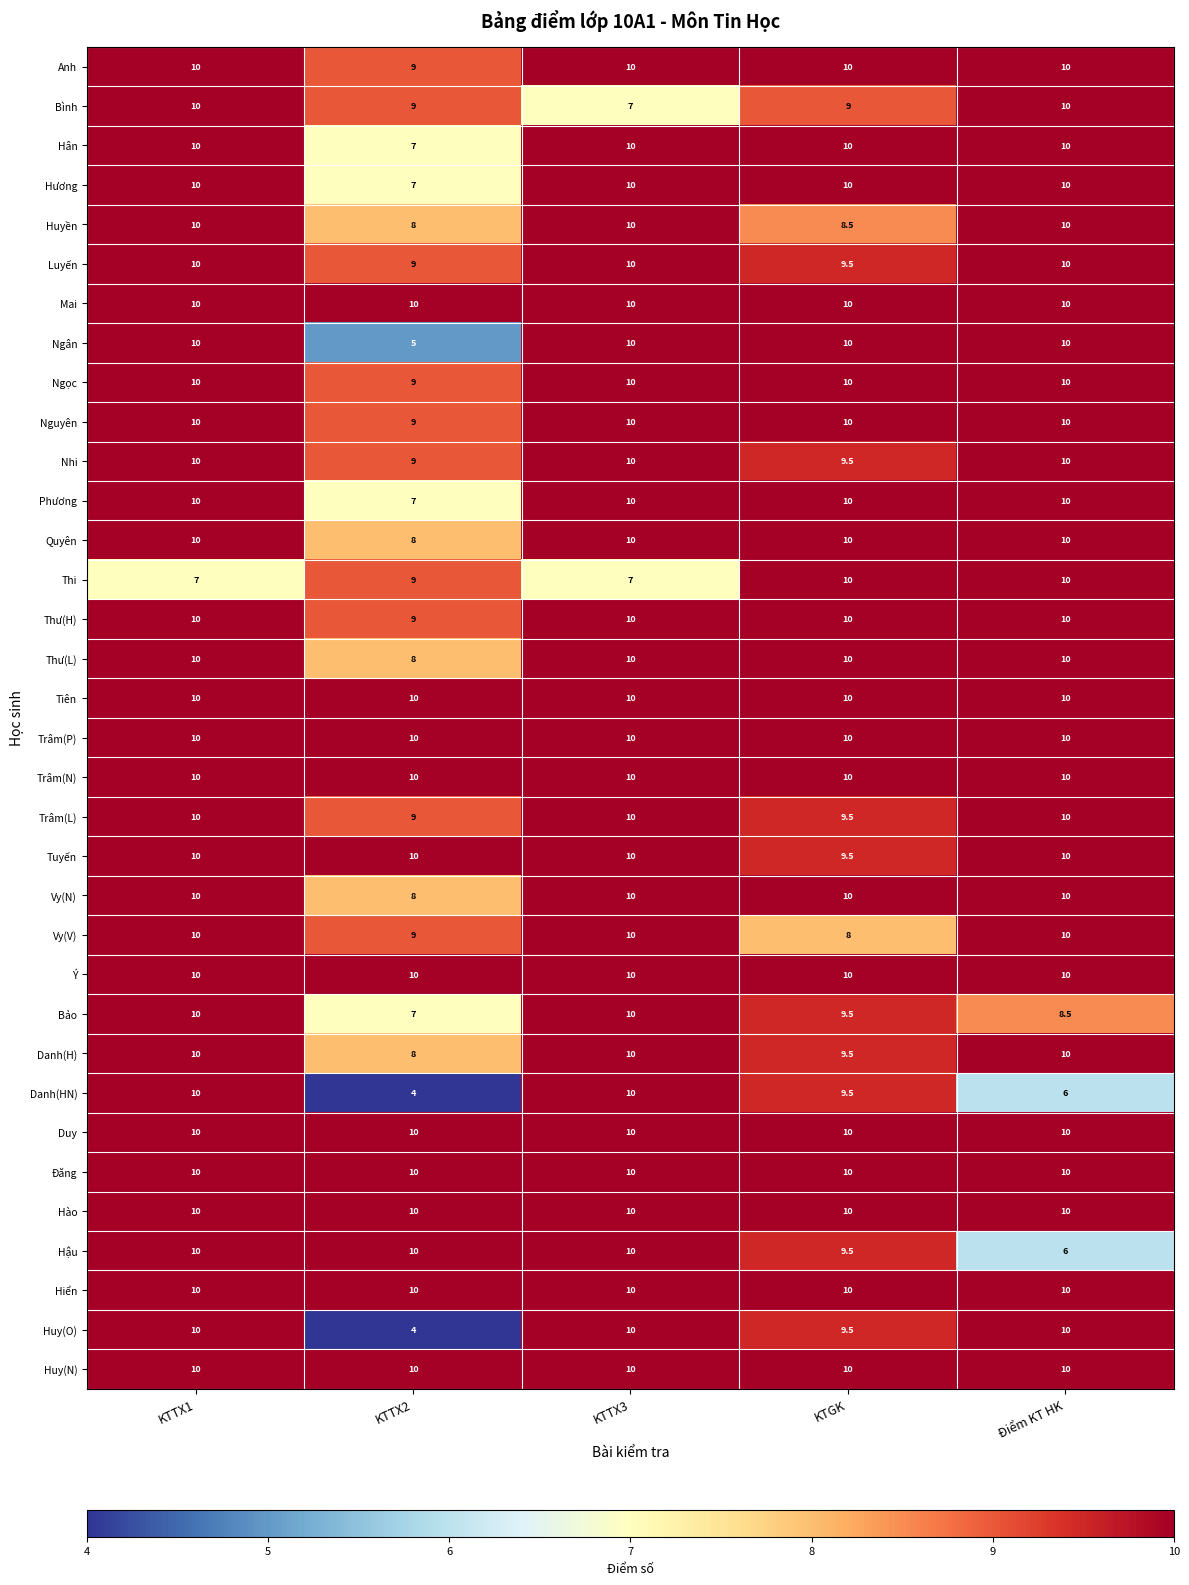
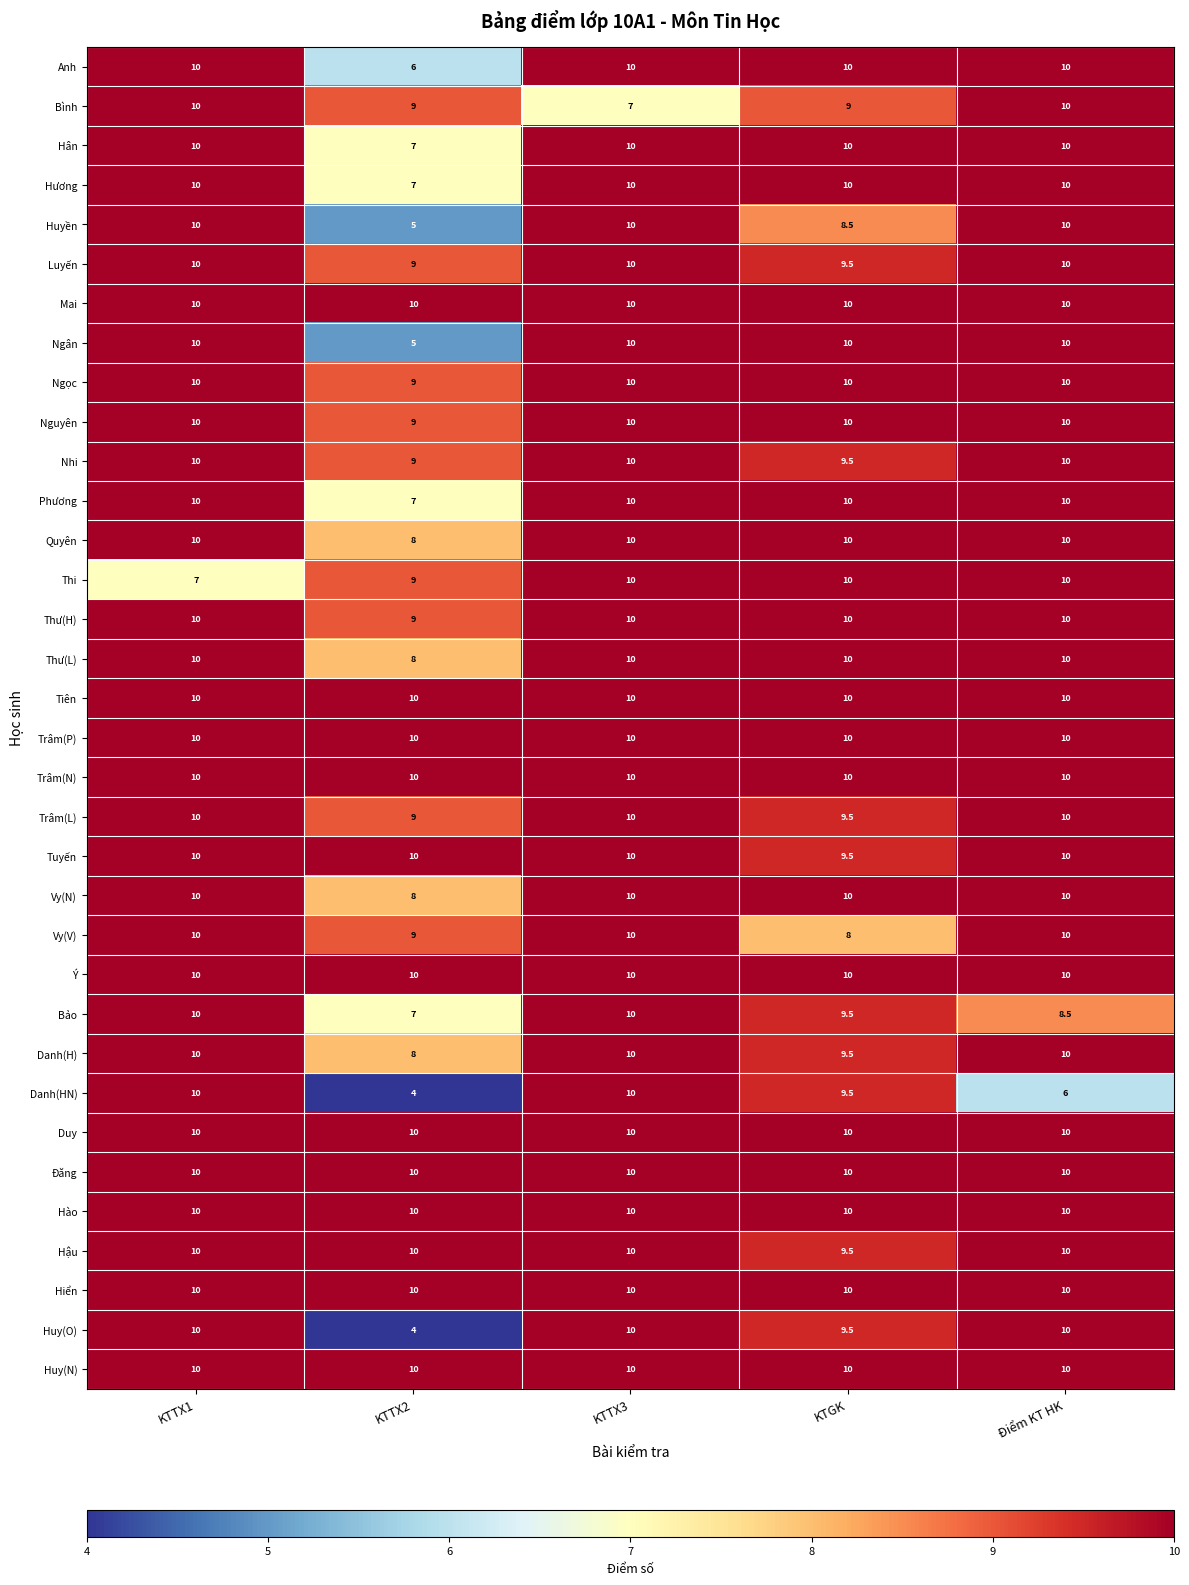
  {
    "Anh": {
      "KTTX1": 10,
-     "KTTX2": 9,
+     "KTTX2": 6,
      "KTTX3": 10,
      "KTGK": 10,
      "Điểm KT HK": 10
    },
    "Bình": {
      "KTTX1": 10,
      "KTTX2": 9,
      "KTTX3": 7,
      "KTGK": 9,
      "Điểm KT HK": 10
    },
    "Hân": {
      "KTTX1": 10,
      "KTTX2": 7,
      "KTTX3": 10,
      "KTGK": 10,
      "Điểm KT HK": 10
    },
    "Hương": {
      "KTTX1": 10,
      "KTTX2": 7,
      "KTTX3": 10,
      "KTGK": 10,
      "Điểm KT HK": 10
    },
    "Huyền": {
      "KTTX1": 10,
-     "KTTX2": 8,
+     "KTTX2": 5,
      "KTTX3": 10,
      "KTGK": 8.5,
      "Điểm KT HK": 10
    },
    "Luyến": {
      "KTTX1": 10,
      "KTTX2": 9,
      "KTTX3": 10,
      "KTGK": 9.5,
      "Điểm KT HK": 10
    },
    "Mai": {
      "KTTX1": 10,
      "KTTX2": 10,
      "KTTX3": 10,
      "KTGK": 10,
      "Điểm KT HK": 10
    },
    "Ngân": {
      "KTTX1": 10,
      "KTTX2": 5,
      "KTTX3": 10,
      "KTGK": 10,
      "Điểm KT HK": 10
    },
    "Ngọc": {
      "KTTX1": 10,
      "KTTX2": 9,
      "KTTX3": 10,
      "KTGK": 10,
      "Điểm KT HK": 10
    },
    "Nguyên": {
      "KTTX1": 10,
      "KTTX2": 9,
      "KTTX3": 10,
      "KTGK": 10,
      "Điểm KT HK": 10
    },
    "Nhi": {
      "KTTX1": 10,
      "KTTX2": 9,
      "KTTX3": 10,
      "KTGK": 9.5,
      "Điểm KT HK": 10
    },
    "Phương": {
      "KTTX1": 10,
      "KTTX2": 7,
      "KTTX3": 10,
      "KTGK": 10,
      "Điểm KT HK": 10
    },
    "Quyên": {
      "KTTX1": 10,
      "KTTX2": 8,
      "KTTX3": 10,
      "KTGK": 10,
      "Điểm KT HK": 10
    },
    "Thi": {
      "KTTX1": 7,
      "KTTX2": 9,
-     "KTTX3": 7,
+     "KTTX3": 10,
      "KTGK": 10,
      "Điểm KT HK": 10
    },
    "Thư(H)": {
      "KTTX1": 10,
      "KTTX2": 9,
      "KTTX3": 10,
      "KTGK": 10,
      "Điểm KT HK": 10
    },
    "Thư(L)": {
      "KTTX1": 10,
      "KTTX2": 8,
      "KTTX3": 10,
      "KTGK": 10,
      "Điểm KT HK": 10
    },
    "Tiên": {
      "KTTX1": 10,
      "KTTX2": 10,
      "KTTX3": 10,
      "KTGK": 10,
      "Điểm KT HK": 10
    },
    "Trâm(P)": {
      "KTTX1": 10,
      "KTTX2": 10,
      "KTTX3": 10,
      "KTGK": 10,
      "Điểm KT HK": 10
    },
    "Trâm(N)": {
      "KTTX1": 10,
      "KTTX2": 10,
      "KTTX3": 10,
      "KTGK": 10,
      "Điểm KT HK": 10
    },
    "Trâm(L)": {
      "KTTX1": 10,
      "KTTX2": 9,
      "KTTX3": 10,
      "KTGK": 9.5,
      "Điểm KT HK": 10
    },
    "Tuyến": {
      "KTTX1": 10,
      "KTTX2": 10,
      "KTTX3": 10,
      "KTGK": 9.5,
      "Điểm KT HK": 10
    },
    "Vy(N)": {
      "KTTX1": 10,
      "KTTX2": 8,
      "KTTX3": 10,
      "KTGK": 10,
      "Điểm KT HK": 10
    },
    "Vy(V)": {
      "KTTX1": 10,
      "KTTX2": 9,
      "KTTX3": 10,
      "KTGK": 8,
      "Điểm KT HK": 10
    },
    "Ý": {
      "KTTX1": 10,
      "KTTX2": 10,
      "KTTX3": 10,
      "KTGK": 10,
      "Điểm KT HK": 10
    },
    "Bảo": {
      "KTTX1": 10,
      "KTTX2": 7,
      "KTTX3": 10,
      "KTGK": 9.5,
      "Điểm KT HK": 8.5
    },
    "Danh(H)": {
      "KTTX1": 10,
      "KTTX2": 8,
      "KTTX3": 10,
      "KTGK": 9.5,
      "Điểm KT HK": 10
    },
    "Danh(HN)": {
      "KTTX1": 10,
      "KTTX2": 4,
      "KTTX3": 10,
      "KTGK": 9.5,
      "Điểm KT HK": 6
    },
    "Duy": {
      "KTTX1": 10,
      "KTTX2": 10,
      "KTTX3": 10,
      "KTGK": 10,
      "Điểm KT HK": 10
    },
    "Đăng": {
      "KTTX1": 10,
      "KTTX2": 10,
      "KTTX3": 10,
      "KTGK": 10,
      "Điểm KT HK": 10
    },
    "Hào": {
      "KTTX1": 10,
      "KTTX2": 10,
      "KTTX3": 10,
      "KTGK": 10,
      "Điểm KT HK": 10
    },
    "Hậu": {
      "KTTX1": 10,
      "KTTX2": 10,
      "KTTX3": 10,
      "KTGK": 9.5,
-     "Điểm KT HK": 6
+     "Điểm KT HK": 10
    },
    "Hiển": {
      "KTTX1": 10,
      "KTTX2": 10,
      "KTTX3": 10,
      "KTGK": 10,
      "Điểm KT HK": 10
    },
    "Huy(O)": {
      "KTTX1": 10,
      "KTTX2": 4,
      "KTTX3": 10,
      "KTGK": 9.5,
      "Điểm KT HK": 10
    },
    "Huy(N)": {
      "KTTX1": 10,
      "KTTX2": 10,
      "KTTX3": 10,
      "KTGK": 10,
      "Điểm KT HK": 10
    }
  }
